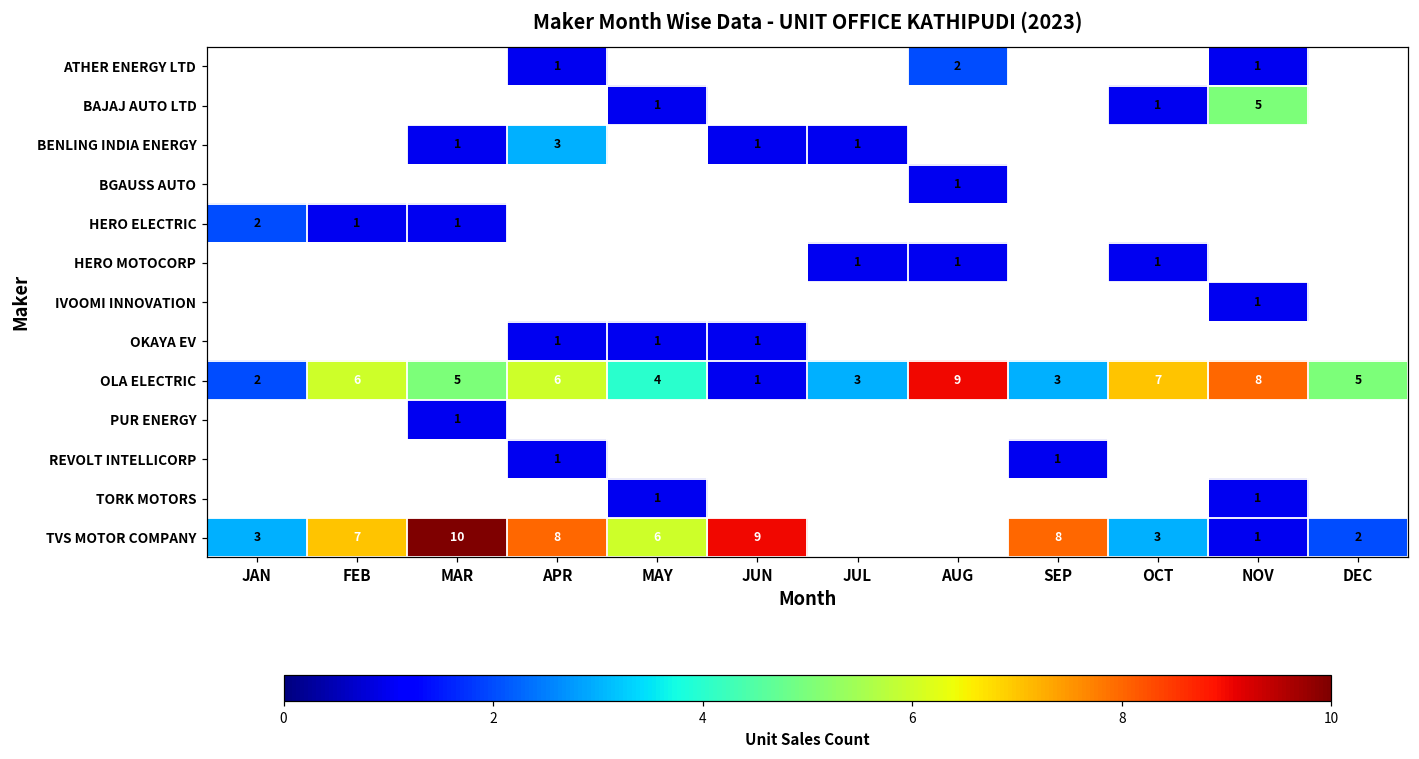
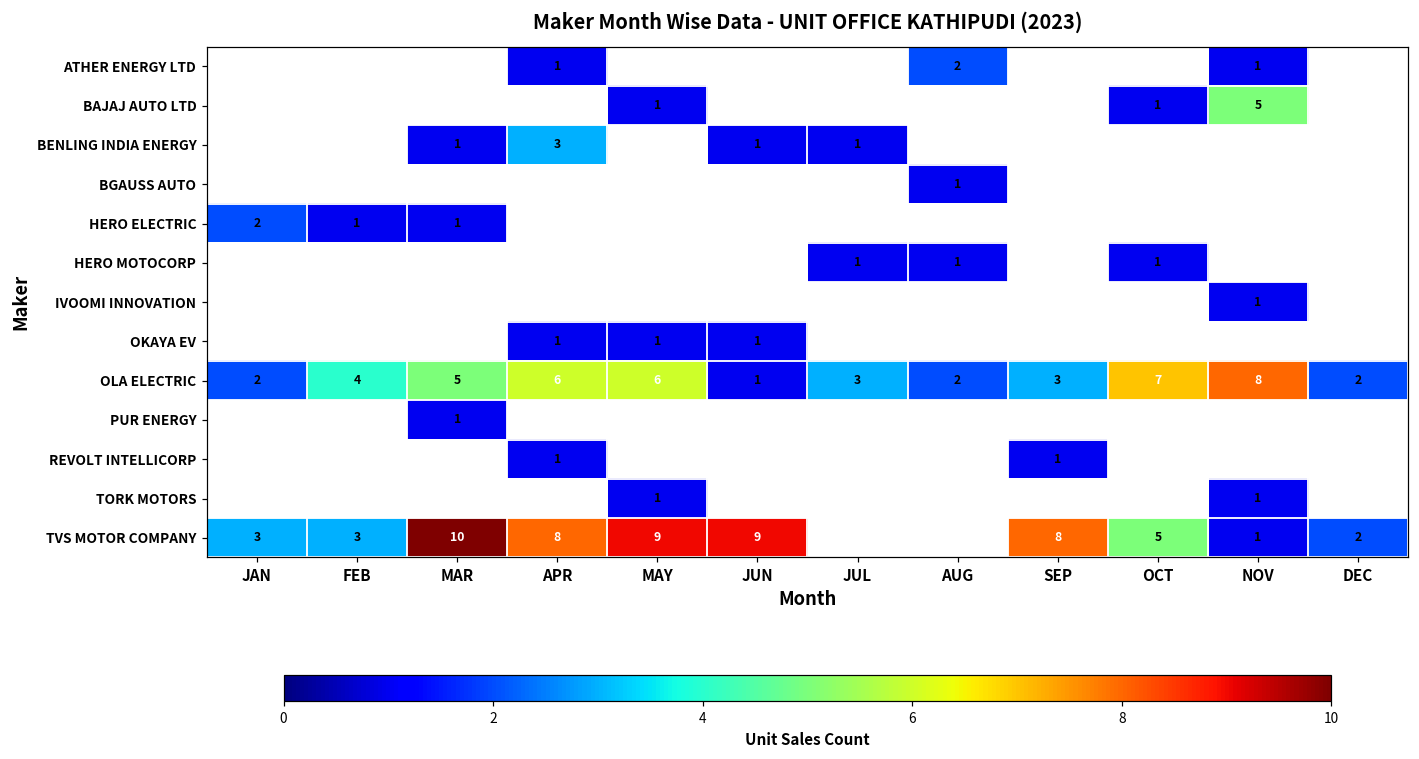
  {
    "ATHER ENERGY LTD": {
      "APR": 1,
      "AUG": 2,
      "NOV": 1
    },
    "BAJAJ AUTO LTD": {
      "MAY": 1,
      "OCT": 1,
      "NOV": 5
    },
    "BENLING INDIA ENERGY": {
      "MAR": 1,
      "APR": 3,
      "JUN": 1,
      "JUL": 1
    },
    "BGAUSS AUTO": {
      "AUG": 1
    },
    "HERO ELECTRIC": {
      "JAN": 2,
      "FEB": 1,
      "MAR": 1
    },
    "HERO MOTOCORP": {
      "JUL": 1,
      "AUG": 1,
      "OCT": 1
    },
    "IVOOMI INNOVATION": {
      "NOV": 1
    },
    "OKAYA EV": {
      "APR": 1,
      "MAY": 1,
      "JUN": 1
    },
    "OLA ELECTRIC": {
      "JAN": 2,
-     "FEB": 6,
+     "FEB": 4,
      "MAR": 5,
      "APR": 6,
-     "MAY": 4,
+     "MAY": 6,
      "JUN": 1,
      "JUL": 3,
-     "AUG": 9,
+     "AUG": 2,
      "SEP": 3,
      "OCT": 7,
      "NOV": 8,
-     "DEC": 5
+     "DEC": 2
    },
    "PUR ENERGY": {
      "MAR": 1
    },
    "REVOLT INTELLICORP": {
      "APR": 1,
      "SEP": 1
    },
    "TORK MOTORS": {
      "MAY": 1,
      "NOV": 1
    },
    "TVS MOTOR COMPANY": {
      "JAN": 3,
-     "FEB": 7,
+     "FEB": 3,
      "MAR": 10,
      "APR": 8,
-     "MAY": 6,
+     "MAY": 9,
      "JUN": 9,
      "SEP": 8,
-     "OCT": 3,
+     "OCT": 5,
      "NOV": 1,
      "DEC": 2
    }
  }
